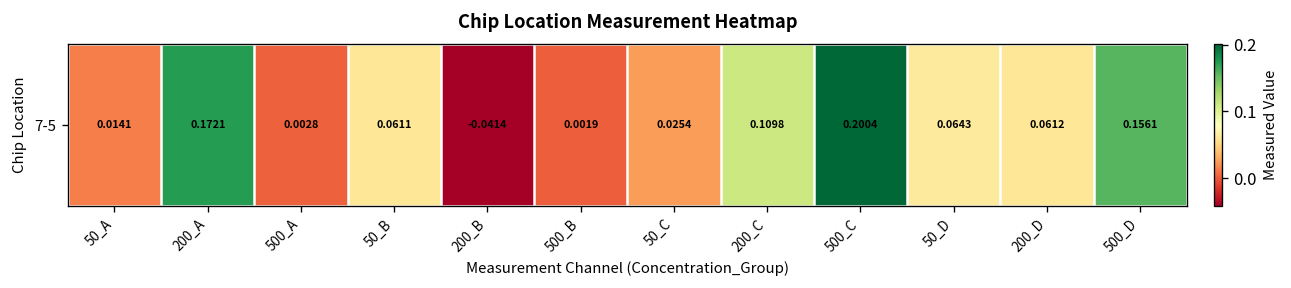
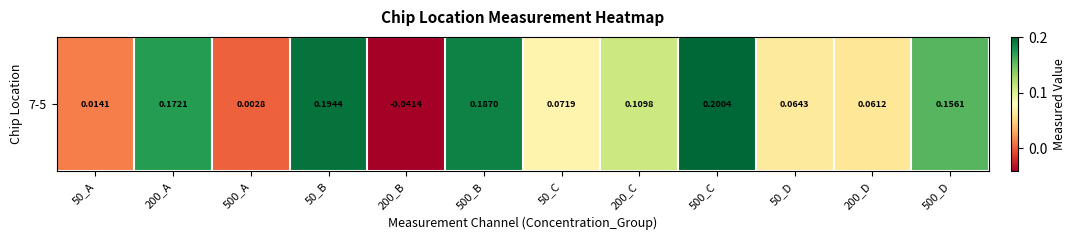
  {
    "7-5": {
      "50_A": 0.0141,
      "200_A": 0.1721,
      "500_A": 0.0028,
-     "50_B": 0.0611,
+     "50_B": 0.1944,
      "200_B": -0.0414,
-     "500_B": 0.0019,
-     "50_C": 0.0254,
+     "500_B": 0.1870,
+     "50_C": 0.0719,
      "200_C": 0.1098,
      "500_C": 0.2004,
      "50_D": 0.0643,
      "200_D": 0.0612,
      "500_D": 0.1561
    }
  }
